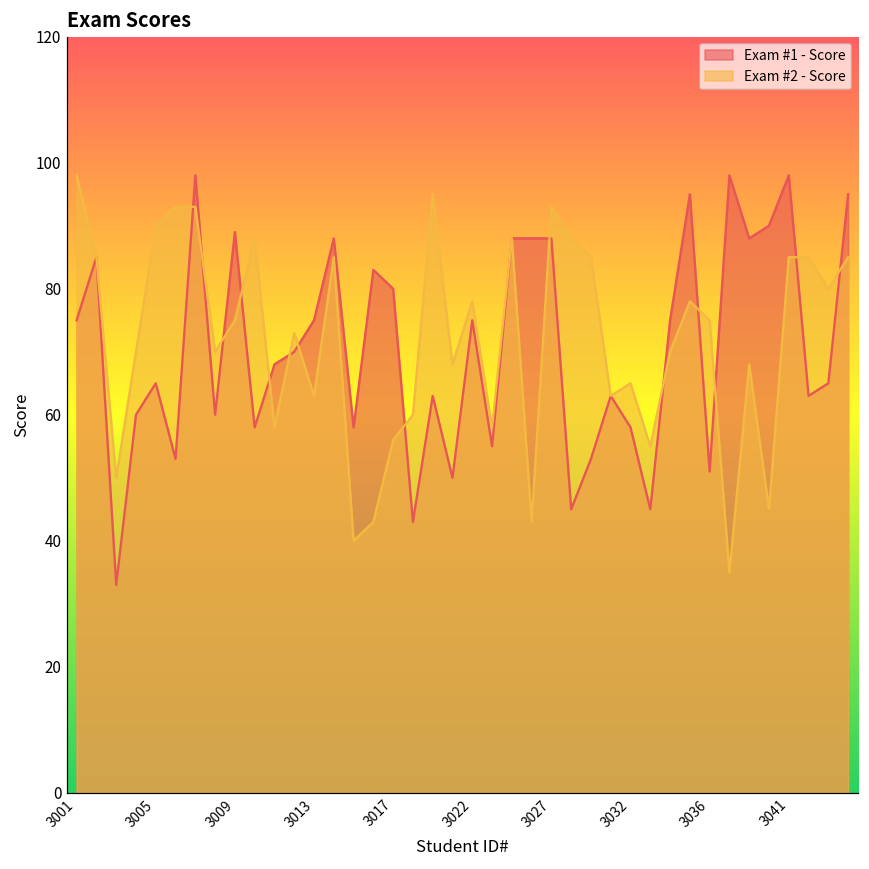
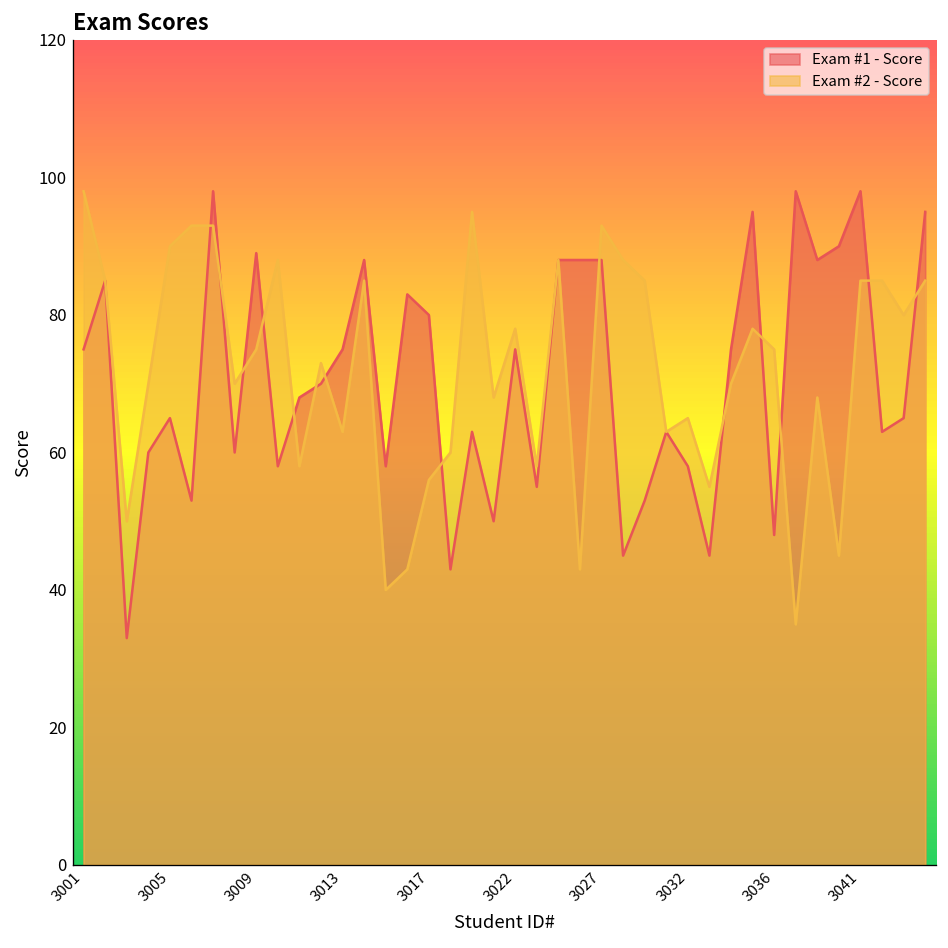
  {
    "Exam #1 - Score": {
      "3001": 75,
      "3005": 65,
      "3009": 89,
      "3013": 75,
      "3017": 80,
      "3022": 75,
      "3027": 88,
      "3032": 58,
-     "3036": 51,
+     "3036": 48,
      "3041": 98
    },
    "Exam #2 - Score": {
      "3001": 98,
      "3005": 90,
      "3009": 75,
      "3013": 63,
      "3017": 56,
      "3022": 78,
      "3027": 93,
      "3032": 65,
      "3036": 75,
      "3041": 85
    }
  }
